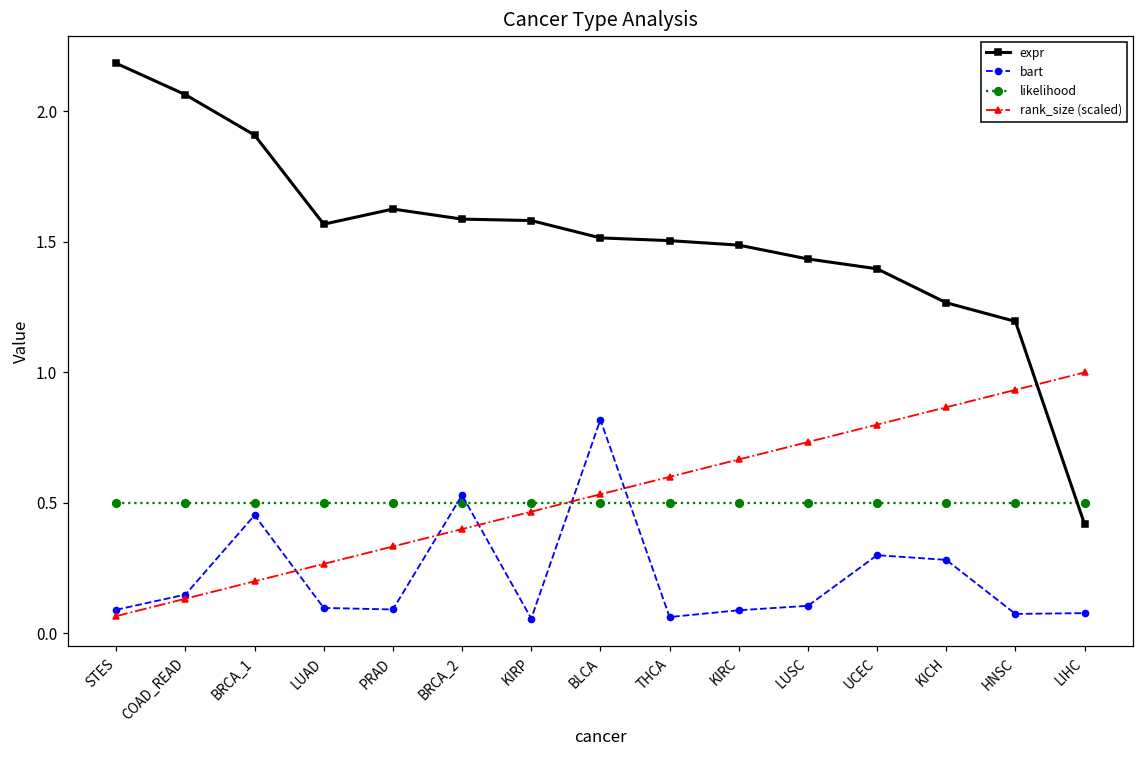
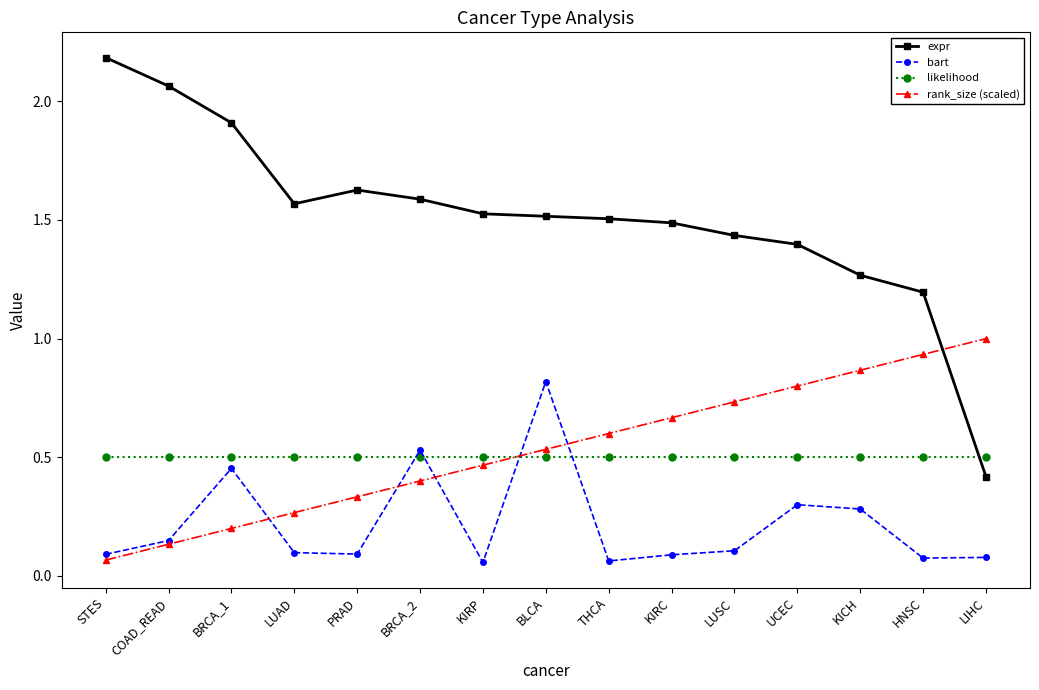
  {
    "expr": {
      "STES": 2.18,
      "COAD_READ": 2.06,
      "BRCA_1": 1.91,
      "LUAD": 1.57,
      "PRAD": 1.63,
      "BRCA_2": 1.59,
-     "KIRP": 1.58,
+     "KIRP": 1.53,
      "BLCA": 1.52,
      "THCA": 1.50,
      "KIRC": 1.49,
      "LUSC": 1.43,
      "UCEC": 1.40,
      "KICH": 1.27,
      "HNSC": 1.20,
      "LIHC": 0.42
    },
    "bart": {
      "STES": 0.09,
      "COAD_READ": 0.15,
      "BRCA_1": 0.45,
      "LUAD": 0.10,
      "PRAD": 0.09,
      "BRCA_2": 0.53,
      "KIRP": 0.06,
      "BLCA": 0.82,
      "THCA": 0.06,
      "KIRC": 0.09,
      "LUSC": 0.11,
      "UCEC": 0.30,
      "KICH": 0.28,
      "HNSC": 0.08,
      "LIHC": 0.08
    },
    "likelihood": {
      "STES": 0.50,
      "COAD_READ": 0.50,
      "BRCA_1": 0.50,
      "LUAD": 0.50,
      "PRAD": 0.50,
      "BRCA_2": 0.50,
      "KIRP": 0.50,
      "BLCA": 0.50,
      "THCA": 0.50,
      "KIRC": 0.50,
      "LUSC": 0.50,
      "UCEC": 0.50,
      "KICH": 0.50,
      "HNSC": 0.50,
      "LIHC": 0.50
    },
    "rank_size (scaled)": {
      "STES": 0.07,
      "COAD_READ": 0.13,
      "BRCA_1": 0.20,
      "LUAD": 0.27,
      "PRAD": 0.33,
      "BRCA_2": 0.40,
      "KIRP": 0.47,
      "BLCA": 0.53,
      "THCA": 0.60,
      "KIRC": 0.67,
      "LUSC": 0.73,
      "UCEC": 0.80,
      "KICH": 0.87,
      "HNSC": 0.93,
      "LIHC": 1.00
    }
  }
